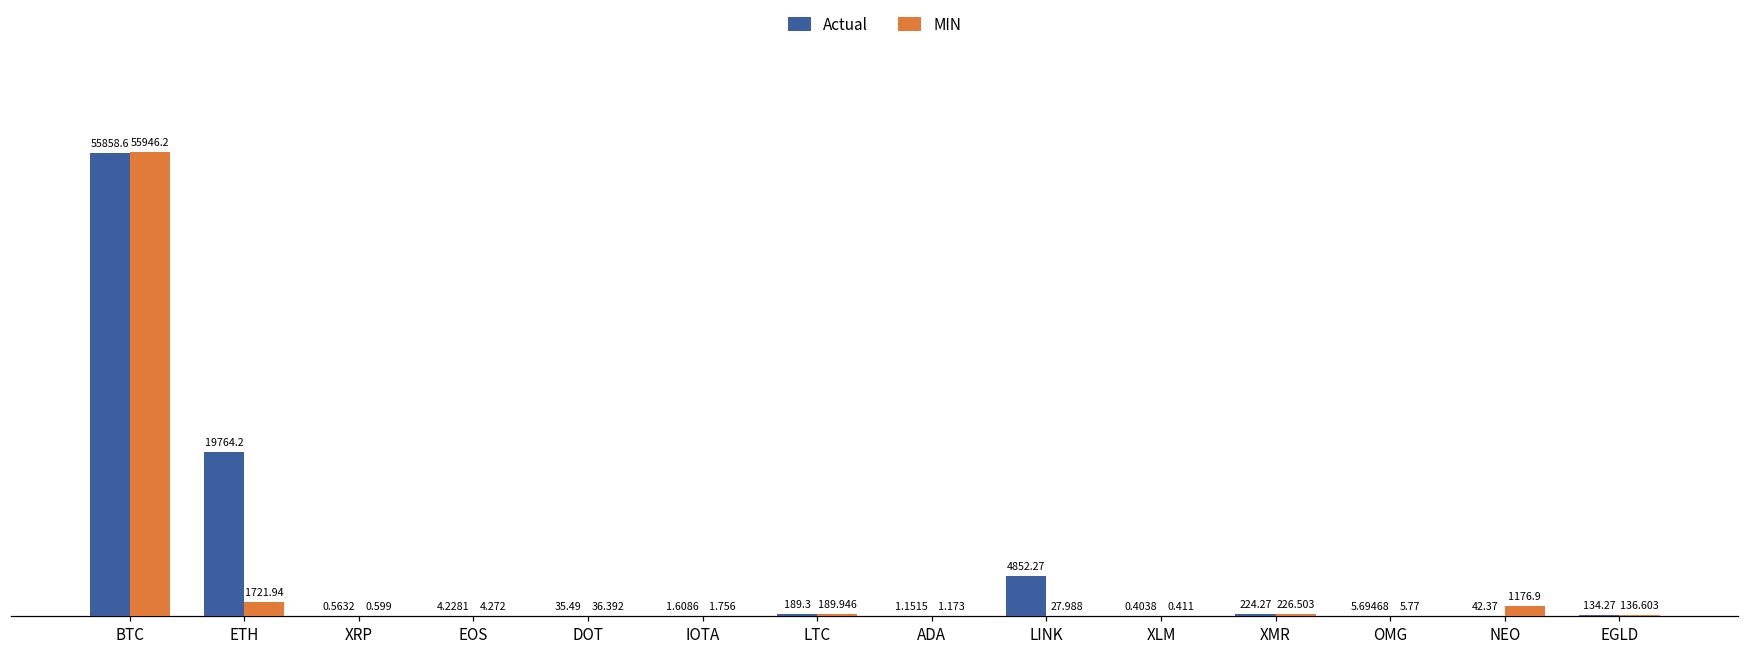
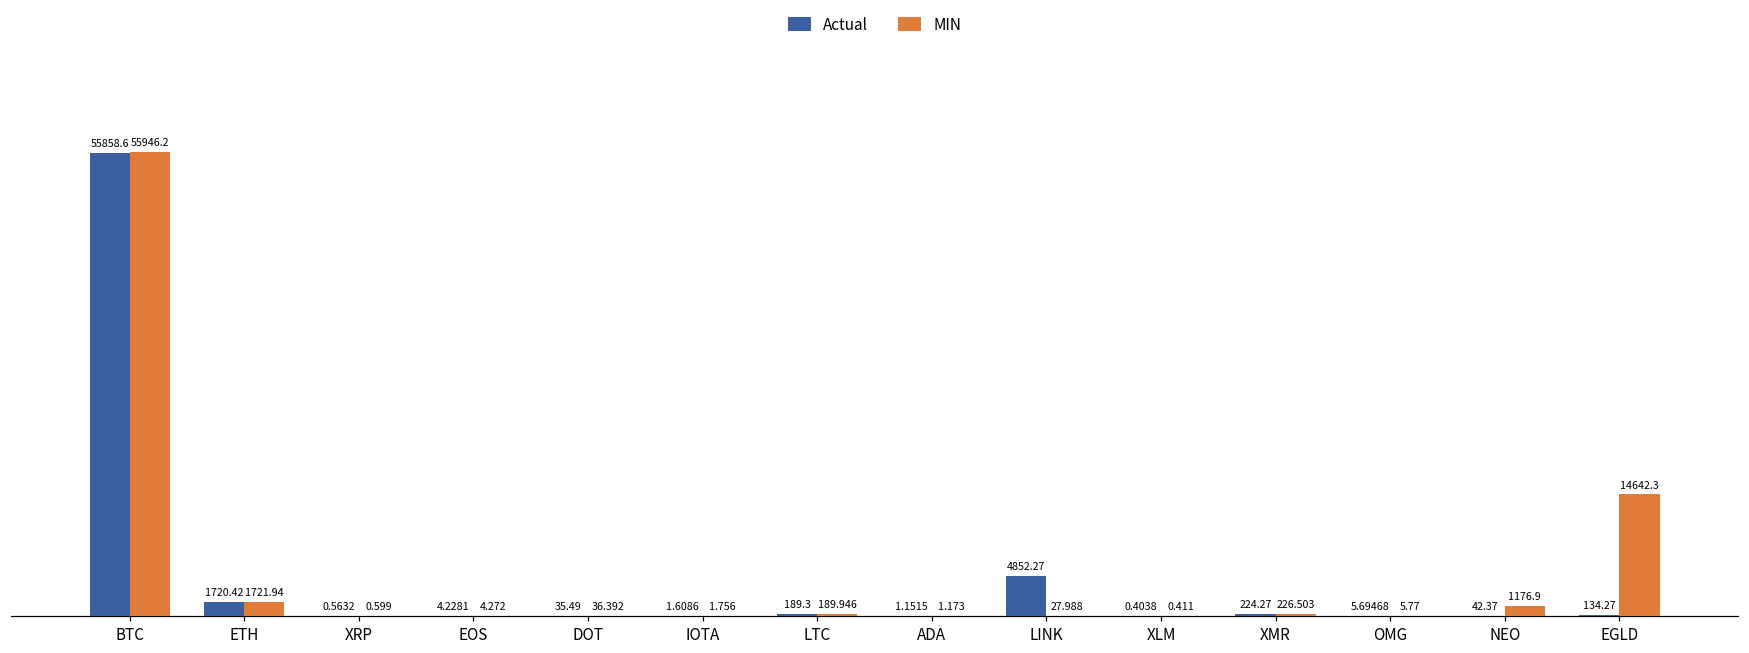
  {
    "Actual": {
      "BTC": 55858.6,
-     "ETH": 19764.2,
+     "ETH": 1720.42,
      "XRP": 0.5632,
      "EOS": 4.2281,
      "DOT": 35.49,
      "IOTA": 1.6086,
      "LTC": 189.3,
      "ADA": 1.1515,
      "LINK": 4852.27,
      "XLM": 0.4038,
      "XMR": 224.27,
      "OMG": 5.69468,
      "NEO": 42.37,
      "EGLD": 134.27
    },
    "MIN": {
      "BTC": 55946.2,
      "ETH": 1721.94,
      "XRP": 0.599,
      "EOS": 4.272,
      "DOT": 36.392,
      "IOTA": 1.756,
      "LTC": 189.946,
      "ADA": 1.173,
      "LINK": 27.988,
      "XLM": 0.411,
      "XMR": 226.503,
      "OMG": 5.77,
      "NEO": 1176.9,
-     "EGLD": 136.603
+     "EGLD": 14642.3
    }
  }
